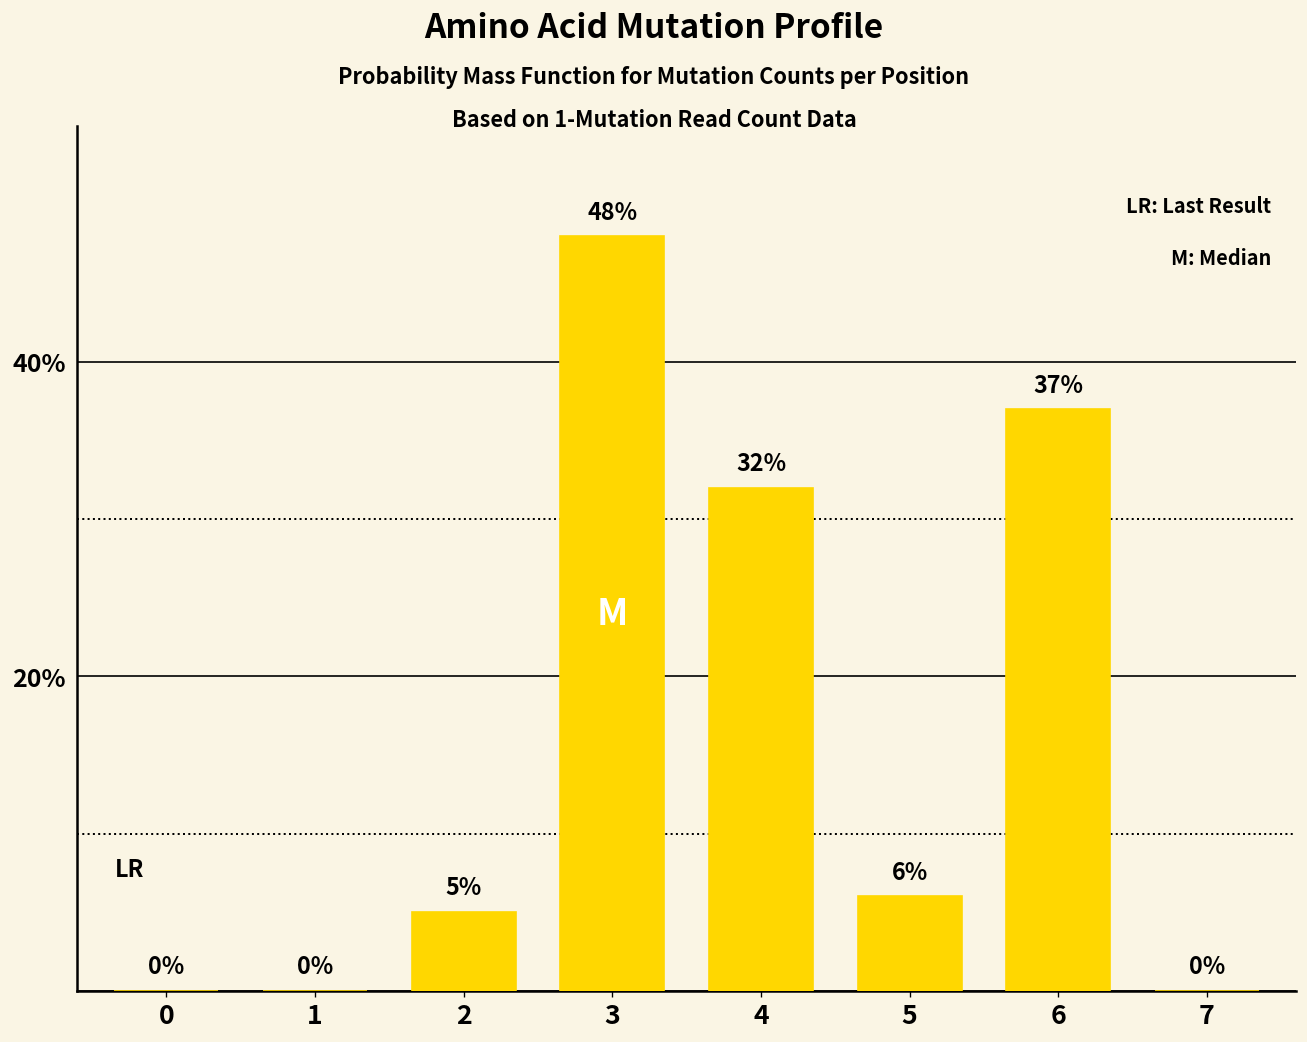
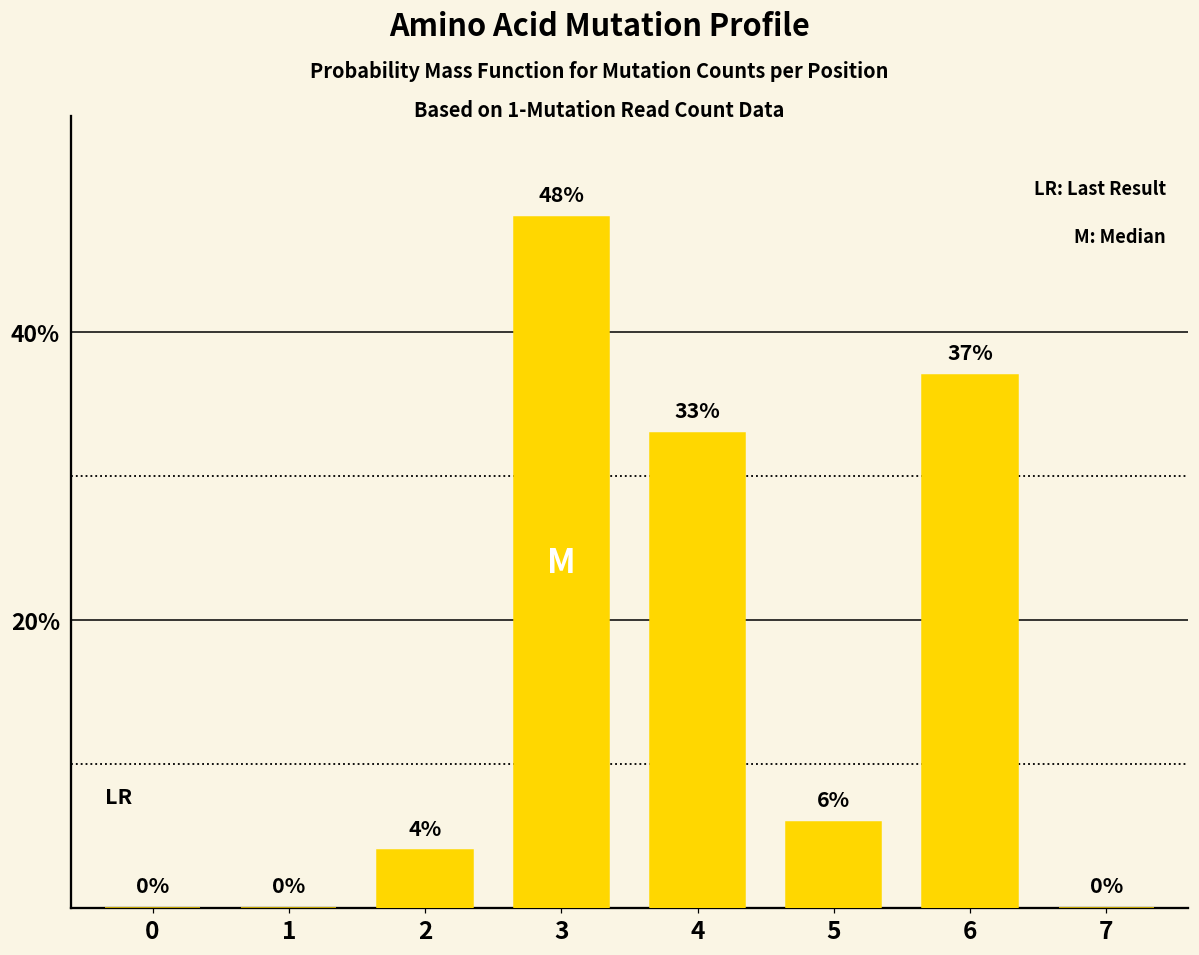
  {
    "0": "0%",
    "1": "0%",
-   "2": "5%",
+   "2": "4%",
    "3": "48%",
-   "4": "32%",
+   "4": "33%",
    "5": "6%",
    "6": "37%",
    "7": "0%"
  }
